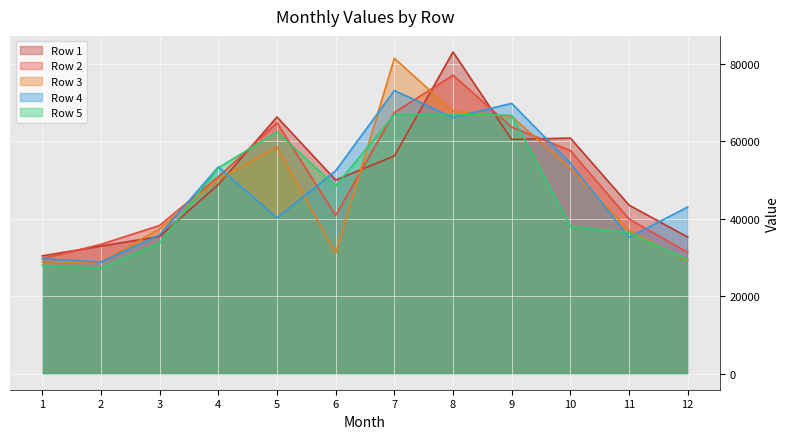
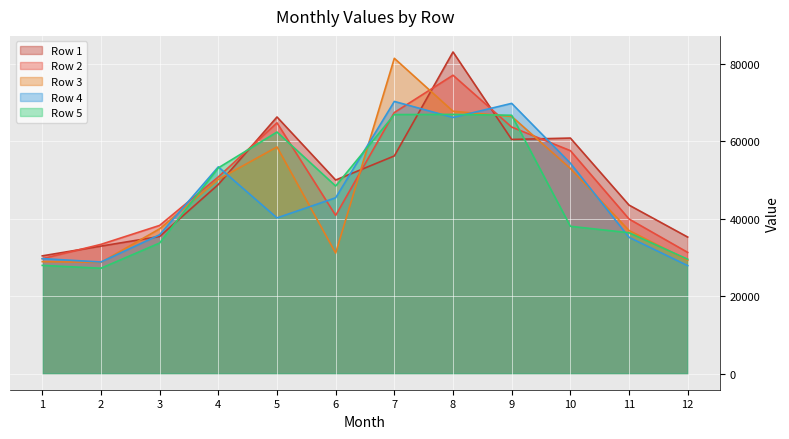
  {
    "Row 4": {
      "5": 40000,
-     "6": 52000,
-     "7": 73000,
+     "6": 45000,
+     "7": 70000,
      "8": 66000,
      "9": 70000,
      "10": 54000,
      "11": 35000,
-     "12": 43000
+     "12": 28000
    },
    "Row 5": {
      "1": 28000,
      "2": 27000,
      "3": 34000,
      "5": 62000,
      "6": 48000,
      "8": 67000,
      "10": 38000
    }
  }
